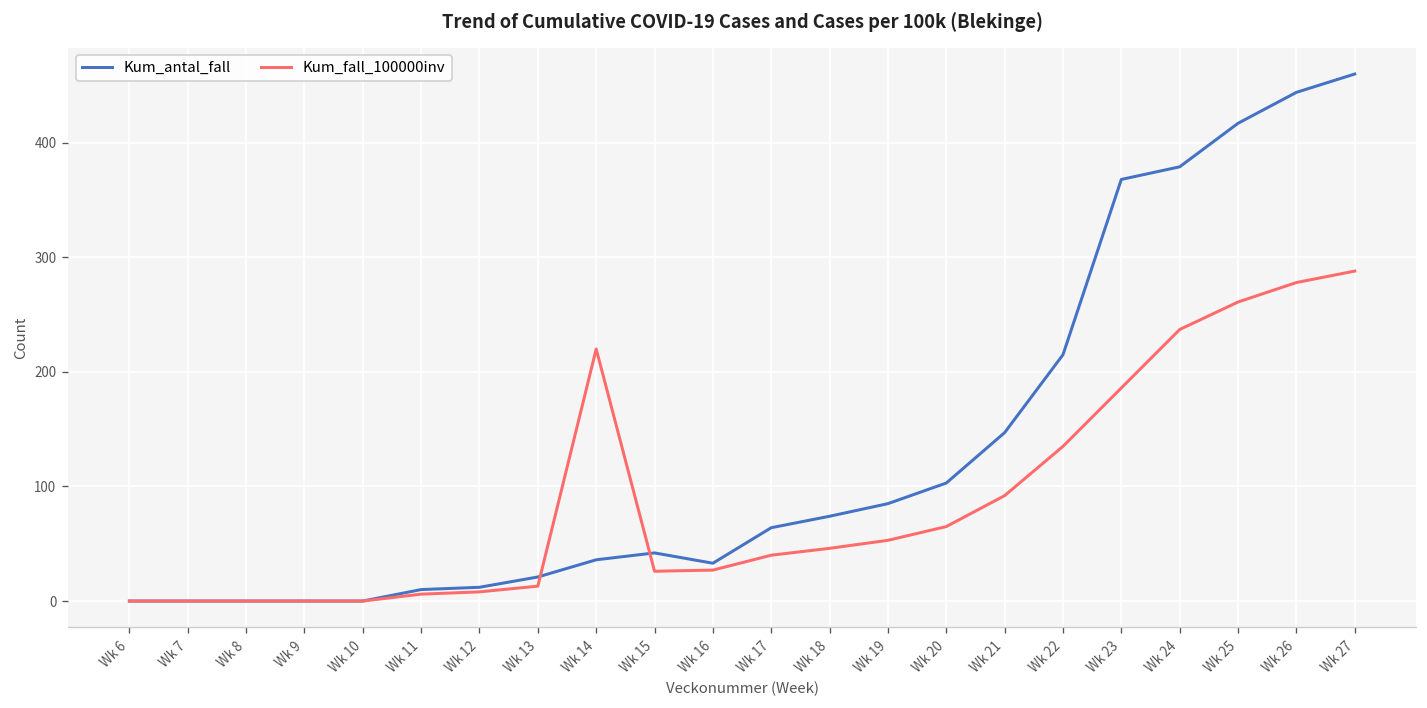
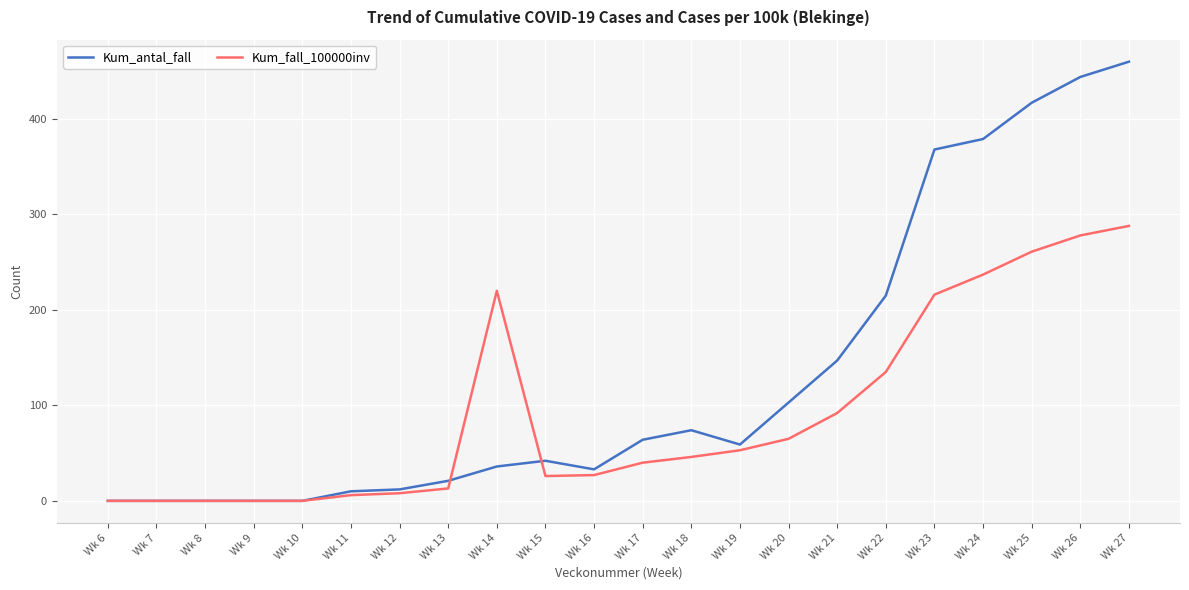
  {
    "Kum_antal_fall": {
      "Wk 11": 10,
      "Wk 12": 10,
      "Wk 13": 20,
      "Wk 14": 40,
      "Wk 15": 40,
      "Wk 16": 30,
      "Wk 17": 60,
      "Wk 18": 70,
-     "Wk 19": 90,
+     "Wk 19": 60,
      "Wk 20": 100,
      "Wk 21": 150,
      "Wk 22": 220,
      "Wk 23": 370,
      "Wk 24": 380,
      "Wk 25": 420,
      "Wk 26": 440,
      "Wk 27": 460
    },
    "Kum_fall_100000inv": {
      "Wk 11": 10,
      "Wk 12": 10,
      "Wk 13": 10,
      "Wk 14": 220,
      "Wk 15": 30,
      "Wk 16": 30,
      "Wk 17": 40,
      "Wk 18": 50,
      "Wk 19": 50,
      "Wk 20": 70,
      "Wk 21": 90,
      "Wk 22": 140,
-     "Wk 23": 190,
+     "Wk 23": 220,
      "Wk 24": 240,
      "Wk 25": 260,
      "Wk 26": 280,
      "Wk 27": 290
    }
  }
